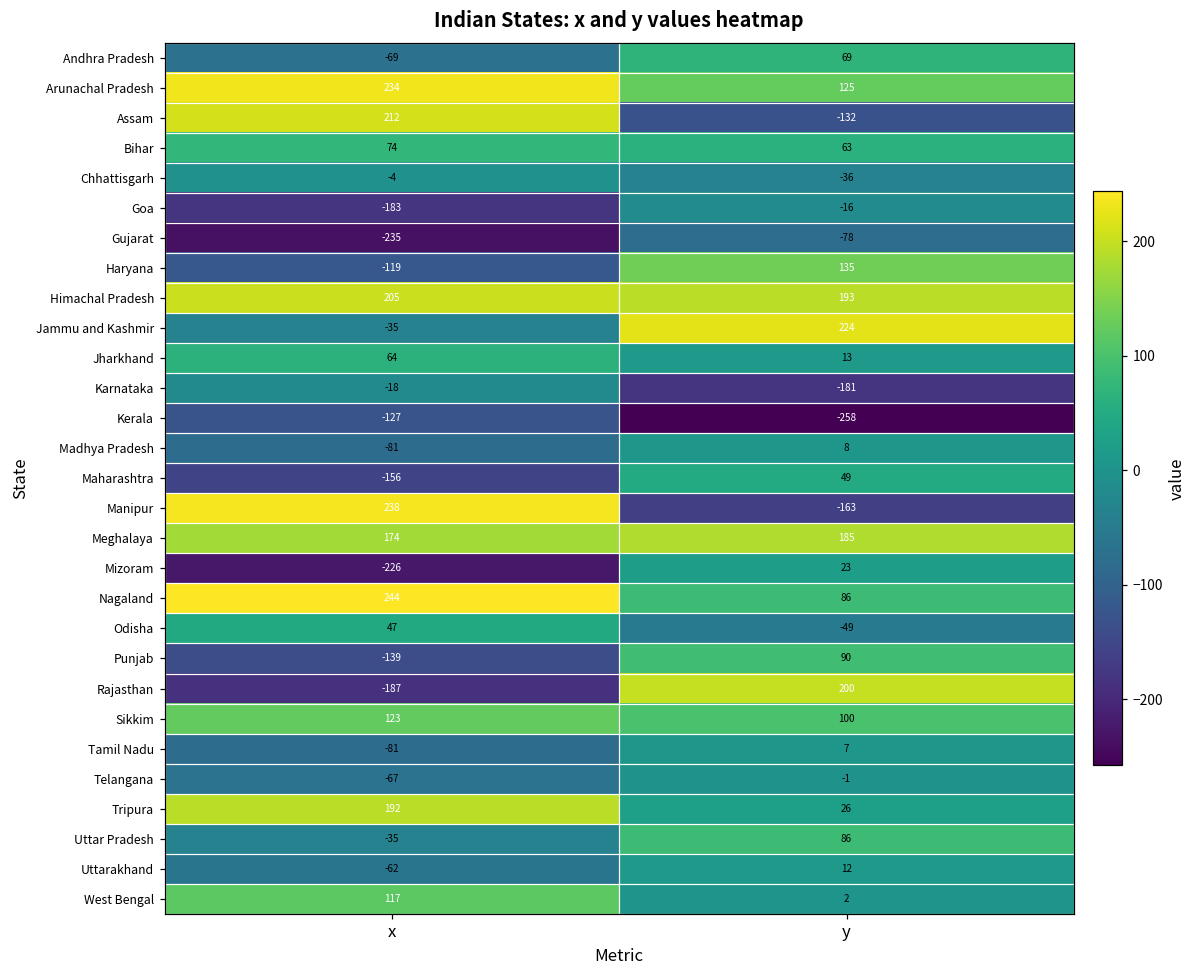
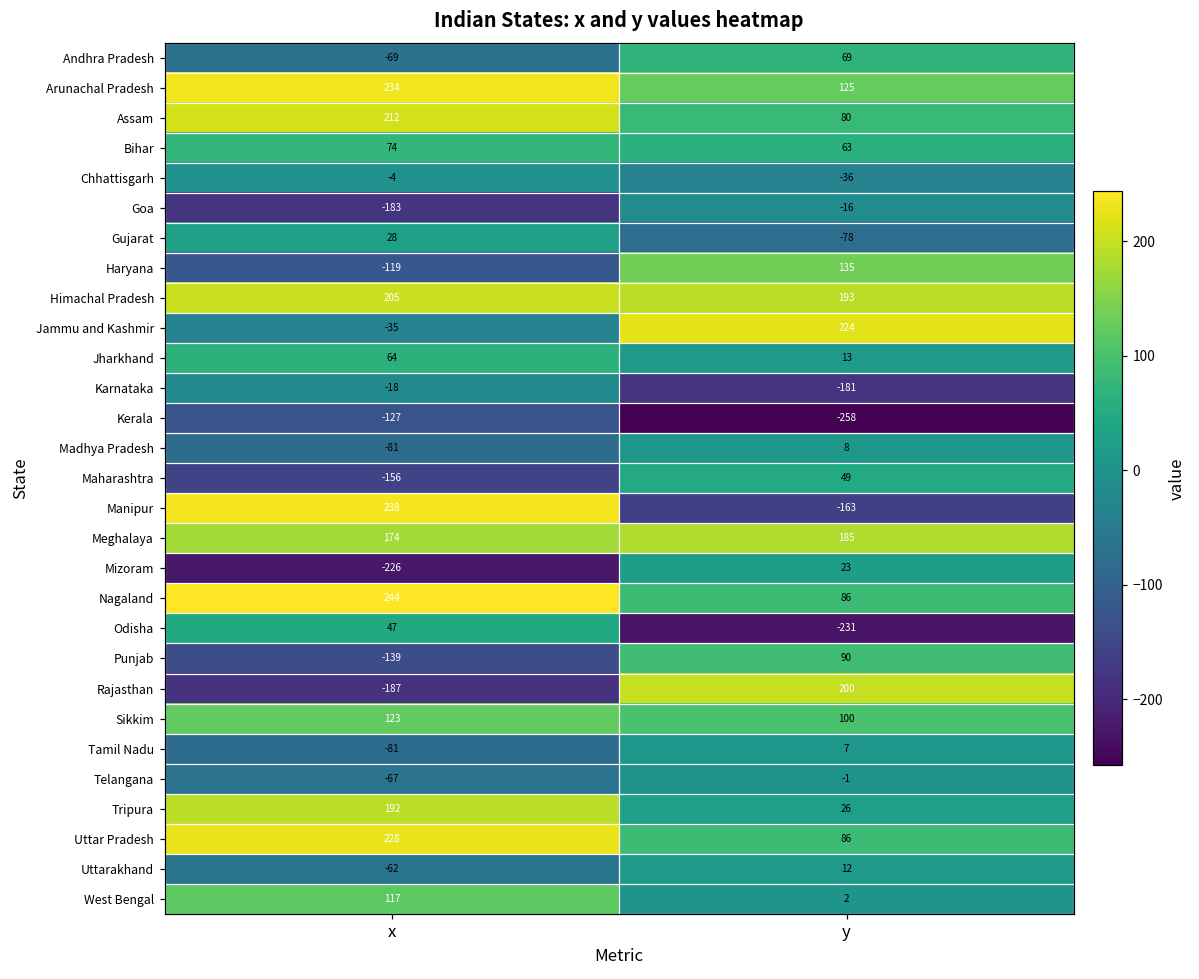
  {
    "Andhra Pradesh": {
      "x": -69,
      "y": 69
    },
    "Arunachal Pradesh": {
      "x": 234,
      "y": 125
    },
    "Assam": {
      "x": 212,
-     "y": -132
+     "y": 80
    },
    "Bihar": {
      "x": 74,
      "y": 63
    },
    "Chhattisgarh": {
      "x": -4,
      "y": -36
    },
    "Goa": {
      "x": -183,
      "y": -16
    },
    "Gujarat": {
-     "x": -235,
+     "x": 28,
      "y": -78
    },
    "Haryana": {
      "x": -119,
      "y": 135
    },
    "Himachal Pradesh": {
      "x": 205,
      "y": 193
    },
    "Jammu and Kashmir": {
      "x": -35,
      "y": 224
    },
    "Jharkhand": {
      "x": 64,
      "y": 13
    },
    "Karnataka": {
      "x": -18,
      "y": -181
    },
    "Kerala": {
      "x": -127,
      "y": -258
    },
    "Madhya Pradesh": {
      "x": -81,
      "y": 8
    },
    "Maharashtra": {
      "x": -156,
      "y": 49
    },
    "Manipur": {
      "x": 238,
      "y": -163
    },
    "Meghalaya": {
      "x": 174,
      "y": 185
    },
    "Mizoram": {
      "x": -226,
      "y": 23
    },
    "Nagaland": {
      "x": 244,
      "y": 86
    },
    "Odisha": {
      "x": 47,
-     "y": -49
+     "y": -231
    },
    "Punjab": {
      "x": -139,
      "y": 90
    },
    "Rajasthan": {
      "x": -187,
      "y": 200
    },
    "Sikkim": {
      "x": 123,
      "y": 100
    },
    "Tamil Nadu": {
      "x": -81,
      "y": 7
    },
    "Telangana": {
      "x": -67,
      "y": -1
    },
    "Tripura": {
      "x": 192,
      "y": 26
    },
    "Uttar Pradesh": {
-     "x": -35,
+     "x": 228,
      "y": 86
    },
    "Uttarakhand": {
      "x": -62,
      "y": 12
    },
    "West Bengal": {
      "x": 117,
      "y": 2
    }
  }
